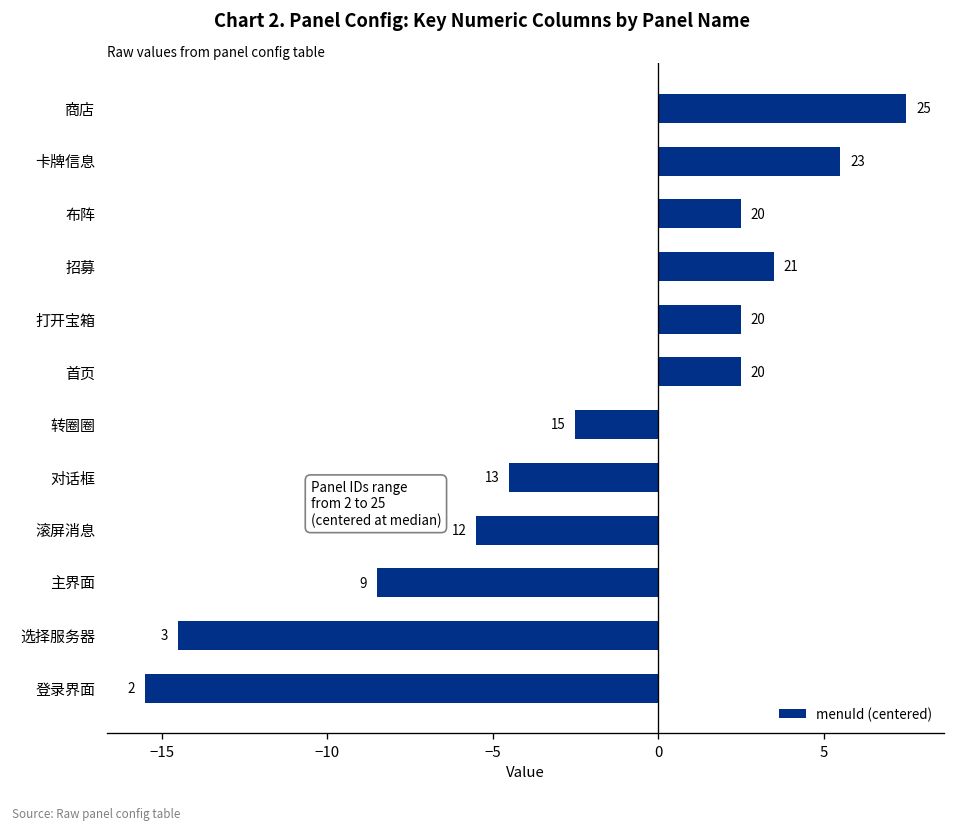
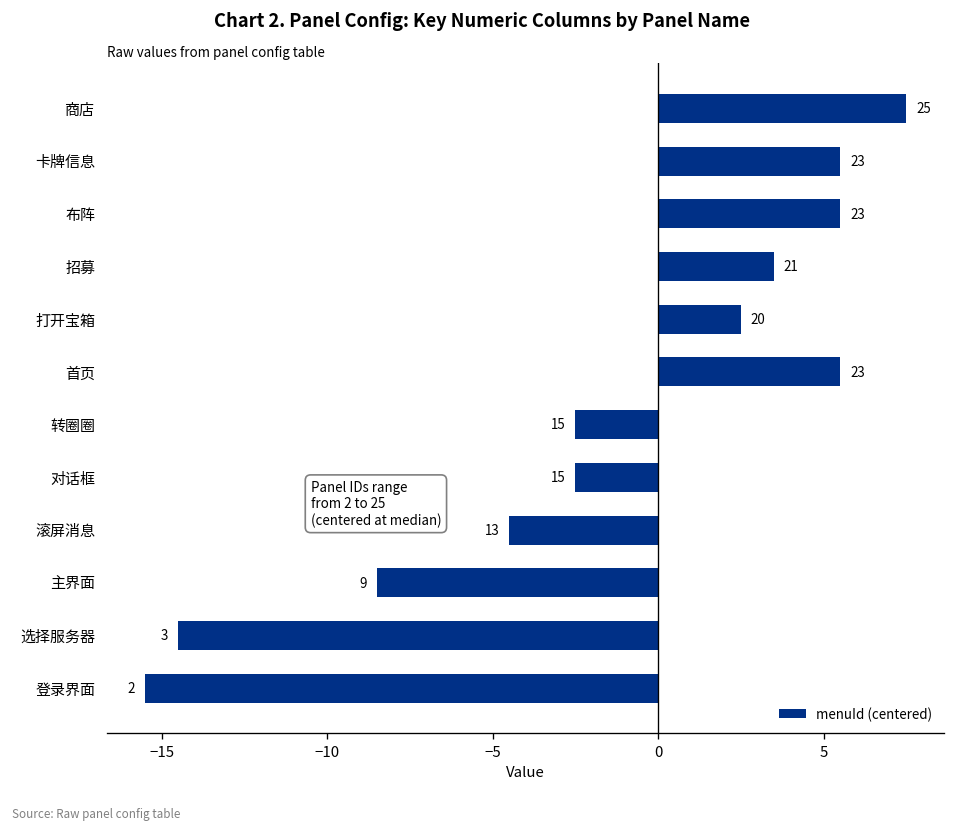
  {
-   "布阵": 20,
-   "首页": 20,
-   "对话框": 13,
-   "滚屏消息": 12
+   "布阵": 23,
+   "首页": 23,
+   "对话框": 15,
+   "滚屏消息": 13
  }
